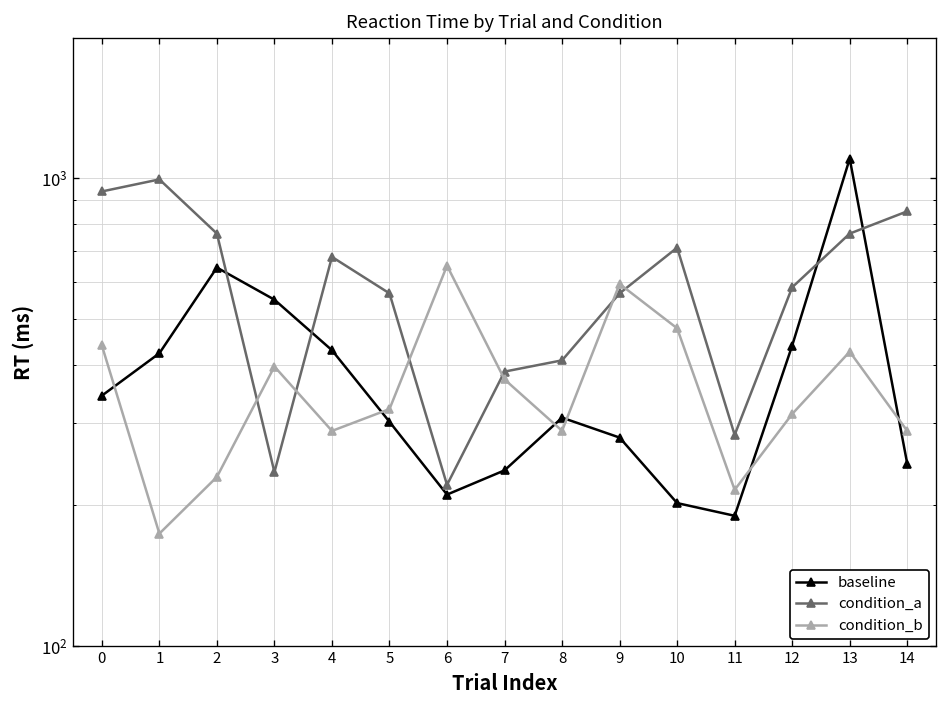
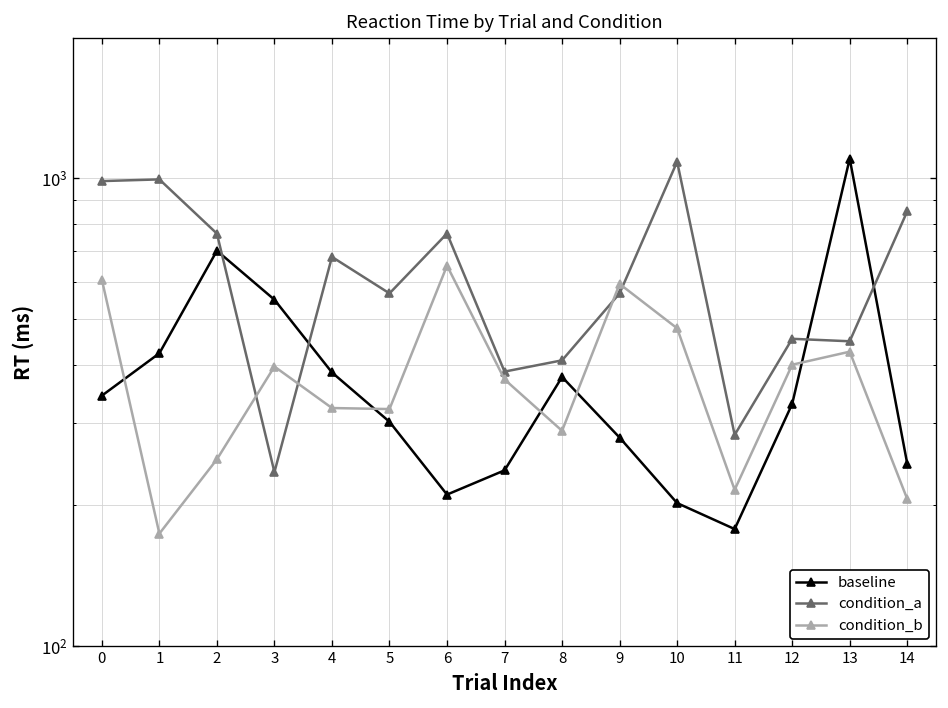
  {
    "baseline": {
      "0": 340,
      "1": 420,
-     "2": 640,
+     "2": 700,
      "3": 550,
-     "4": 430,
+     "4": 380,
      "5": 300,
      "6": 210,
      "7": 240,
-     "8": 310,
+     "8": 380,
      "9": 280,
      "10": 200,
-     "11": 190,
-     "12": 440,
+     "11": 180,
+     "12": 330,
      "13": 1100,
      "14": 250
    },
    "condition_a": {
-     "0": 940,
+     "0": 990,
      "1": 1000,
      "2": 760,
      "3": 240,
      "4": 680,
      "5": 570,
-     "6": 220,
+     "6": 760,
      "7": 390,
      "8": 410,
      "9": 570,
-     "10": 710,
+     "10": 1090,
      "11": 280,
-     "12": 590,
-     "13": 760,
+     "12": 450,
+     "13": 450,
      "14": 850
    },
    "condition_b": {
-     "0": 440,
+     "0": 610,
      "1": 170,
-     "2": 230,
+     "2": 250,
      "3": 400,
-     "4": 290,
+     "4": 320,
      "5": 320,
      "6": 650,
      "7": 370,
      "8": 290,
      "9": 590,
      "10": 480,
      "11": 220,
-     "12": 310,
+     "12": 400,
      "13": 430,
-     "14": 290
+     "14": 210
    }
  }
